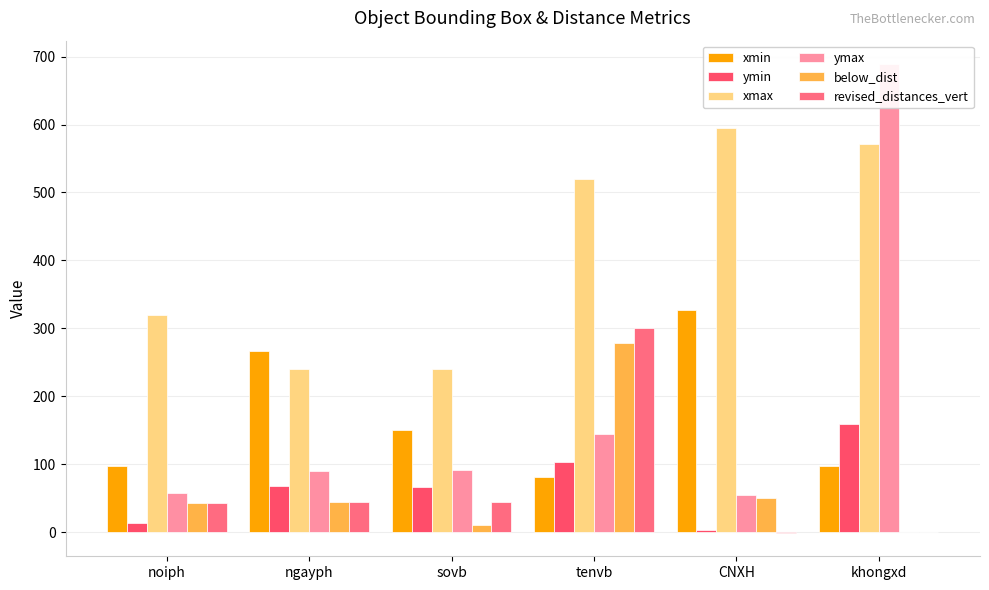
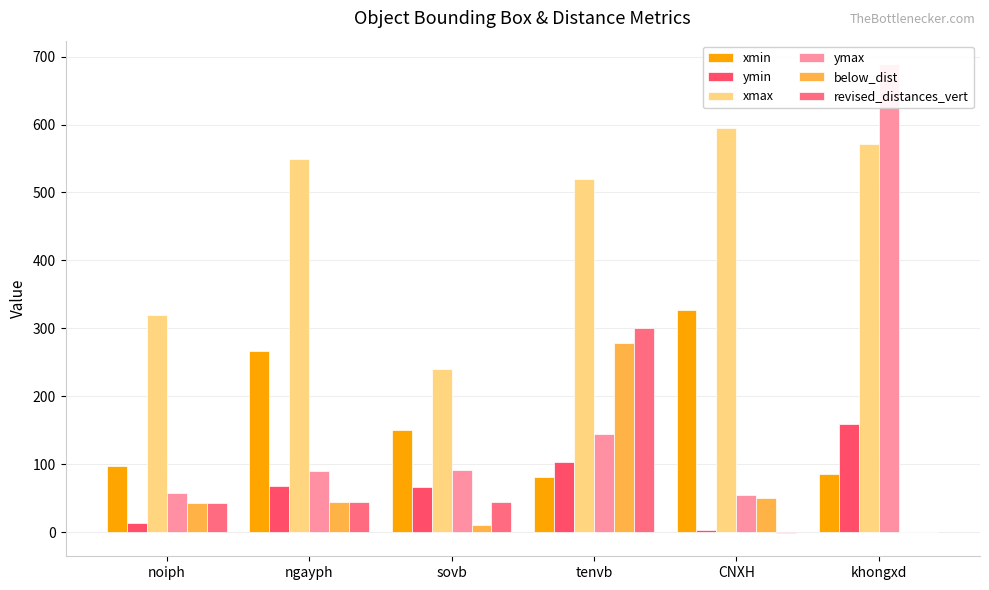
  {
    "xmin": {
      "noiph": 100,
      "ngayph": 270,
      "sovb": 150,
      "tenvb": 80,
      "CNXH": 330,
-     "khongxd": 100
+     "khongxd": 90
    },
    "xmax": {
      "noiph": 320,
-     "ngayph": 240,
+     "ngayph": 550,
      "sovb": 240,
      "tenvb": 520,
      "CNXH": 600,
      "khongxd": 570
    },
    "below_dist": {
      "noiph": 40,
      "ngayph": 50,
      "sovb": 10,
      "tenvb": 280,
      "CNXH": 50,
      "khongxd": 0
    }
  }
